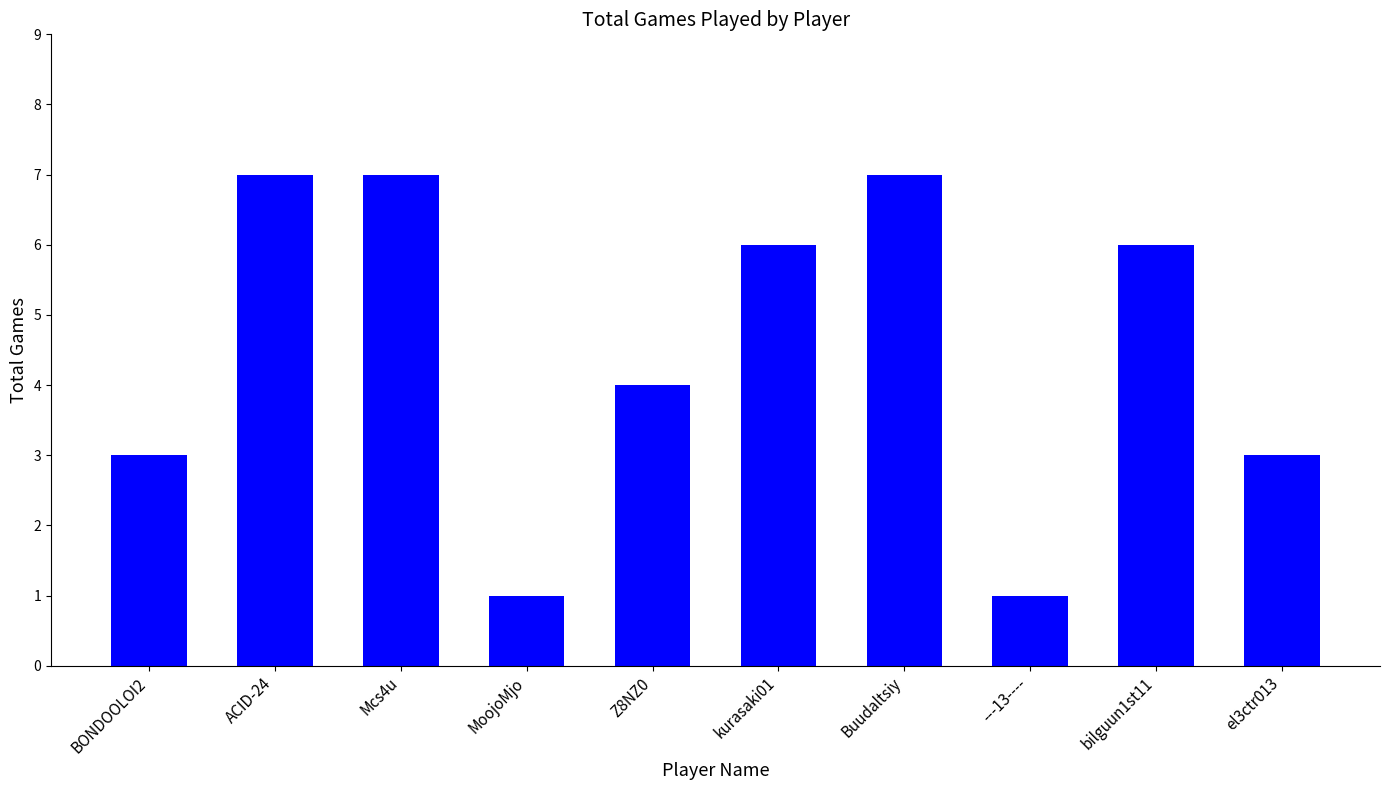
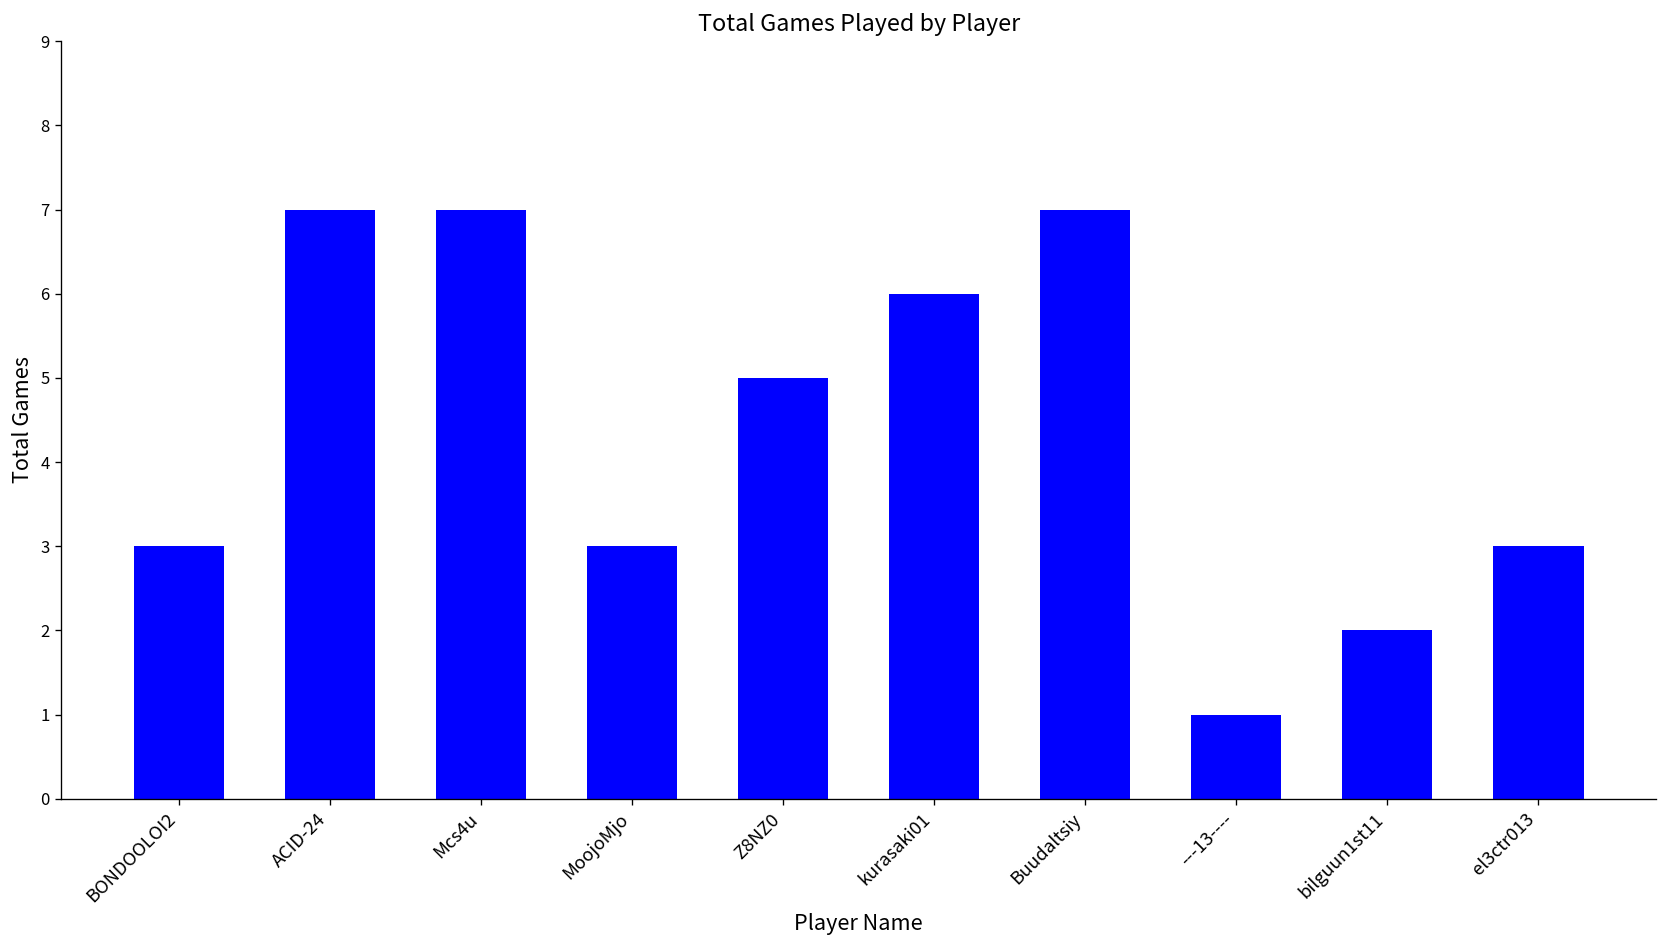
  {
    "BONDOOLOI2": 3,
    "ACID-24": 7,
    "Mcs4u": 7,
-   "MoojoMjo": 1,
-   "Z8NZ0": 4,
+   "MoojoMjo": 3,
+   "Z8NZ0": 5,
    "kurasaki01": 6,
    "Buudaltsiy": 7,
    "---13----": 1,
-   "bilguun1st11": 6,
+   "bilguun1st11": 2,
    "el3ctr013": 3
  }
